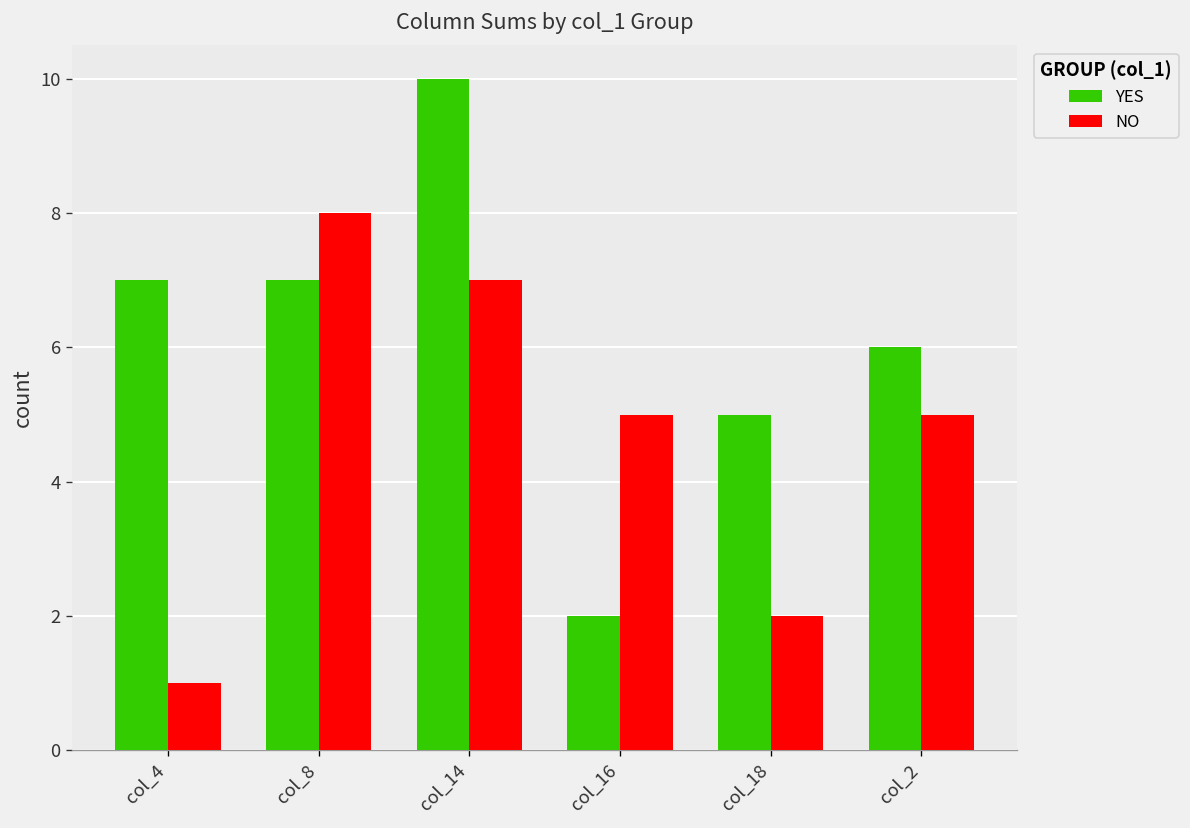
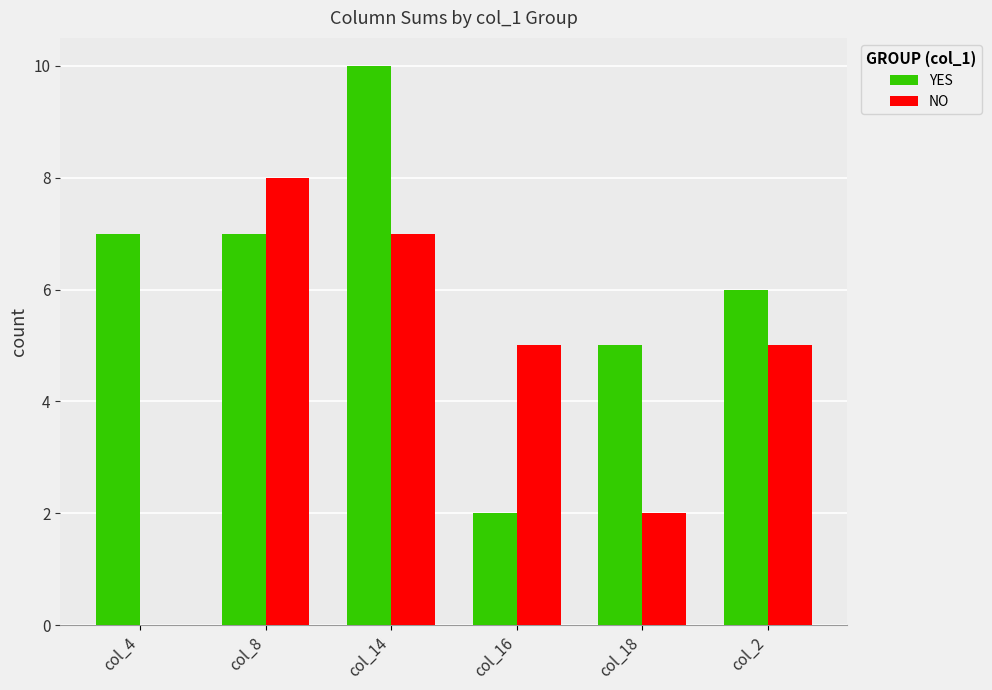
  {
    "YES": {
      "col_4": 7,
      "col_8": 7,
      "col_14": 10,
      "col_16": 2,
      "col_18": 5,
      "col_2": 6
    },
    "NO": {
-     "col_4": 1,
+     "col_4": 0,
      "col_8": 8,
      "col_14": 7,
      "col_16": 5,
      "col_18": 2,
      "col_2": 5
    }
  }
